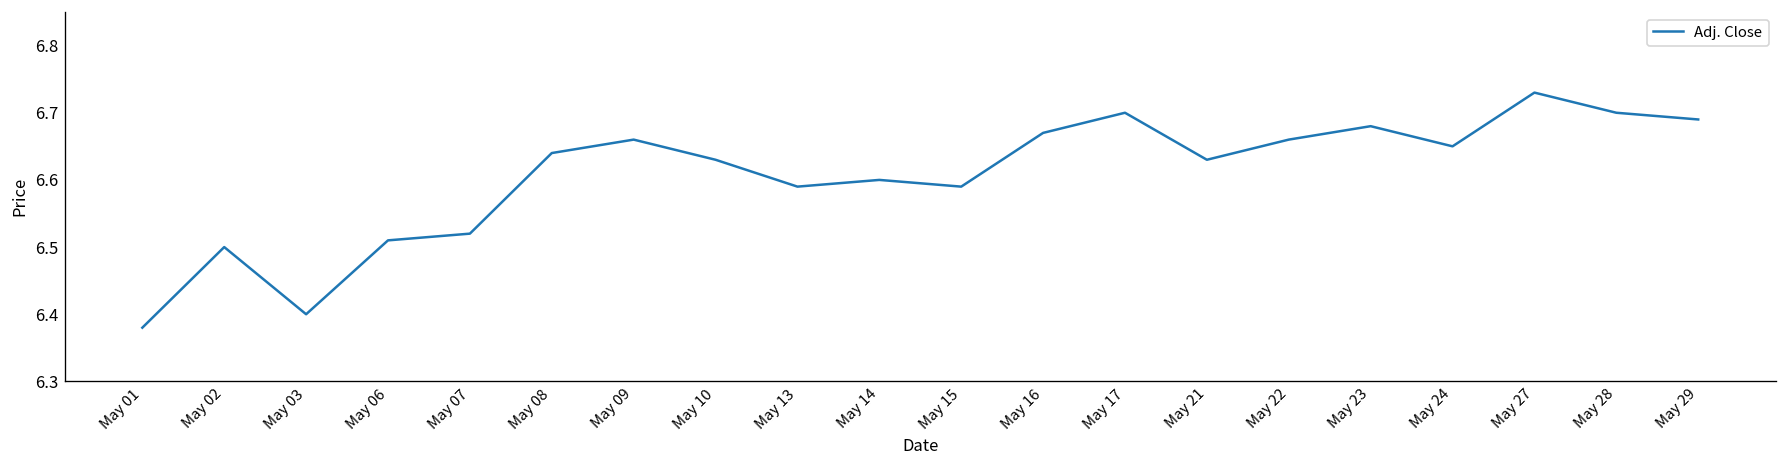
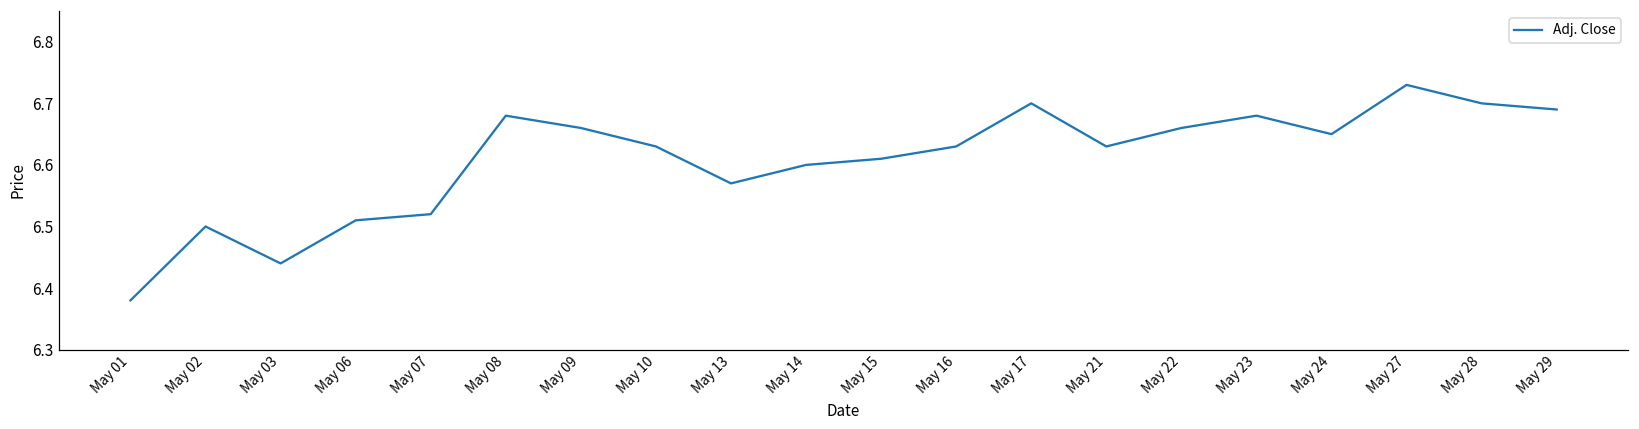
  {
    "May 01": 6.38,
    "May 02": 6.50,
-   "May 03": 6.40,
+   "May 03": 6.44,
    "May 06": 6.51,
    "May 07": 6.52,
-   "May 08": 6.64,
+   "May 08": 6.68,
    "May 09": 6.66,
    "May 10": 6.63,
-   "May 13": 6.59,
+   "May 13": 6.57,
    "May 14": 6.60,
-   "May 15": 6.59,
-   "May 16": 6.67,
+   "May 15": 6.61,
+   "May 16": 6.63,
    "May 17": 6.70,
    "May 21": 6.63,
    "May 22": 6.66,
    "May 23": 6.68,
    "May 24": 6.65,
    "May 27": 6.73,
    "May 28": 6.70,
    "May 29": 6.69
  }
